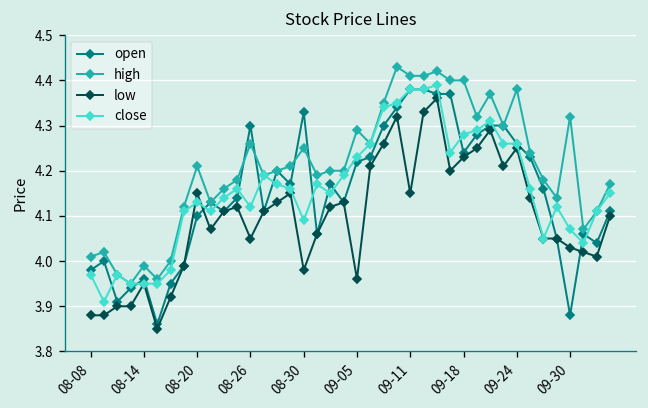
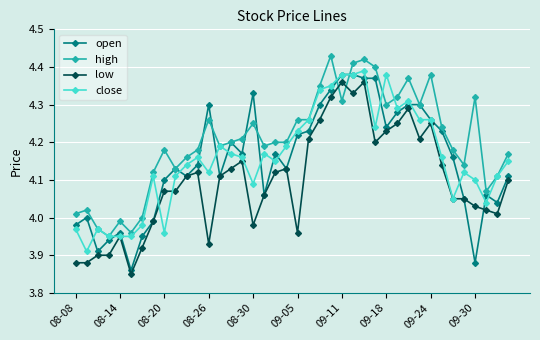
  {
    "open": {
      "08-08": 3.98,
      "08-14": 3.96,
      "08-20": 4.10,
      "08-26": 4.30,
      "08-30": 4.33,
      "09-05": 4.22,
      "09-18": 4.24,
      "09-30": 3.88
    },
    "high": {
      "08-08": 4.01,
      "08-14": 3.99,
-     "08-20": 4.21,
+     "08-20": 4.18,
      "08-26": 4.26,
      "08-30": 4.25,
-     "09-05": 4.29,
-     "09-11": 4.41,
-     "09-18": 4.4,
+     "09-05": 4.26,
+     "09-11": 4.31,
+     "09-18": 4.3,
      "09-24": 4.38,
      "09-30": 4.32
    },
    "low": {
      "08-08": 3.88,
-     "08-20": 4.15,
-     "08-26": 4.05,
+     "08-20": 4.07,
+     "08-26": 3.93,
      "08-30": 3.98,
      "09-05": 3.96,
-     "09-11": 4.15,
+     "09-11": 4.36,
      "09-18": 4.23,
      "09-24": 4.25,
      "09-30": 4.03
    },
    "close": {
      "08-08": 3.97,
-     "08-20": 4.13,
+     "08-20": 3.96,
      "08-26": 4.12,
      "08-30": 4.09,
      "09-05": 4.23,
-     "09-18": 4.28,
-     "09-30": 4.07
+     "09-18": 4.38,
+     "09-30": 4.10
    }
  }
